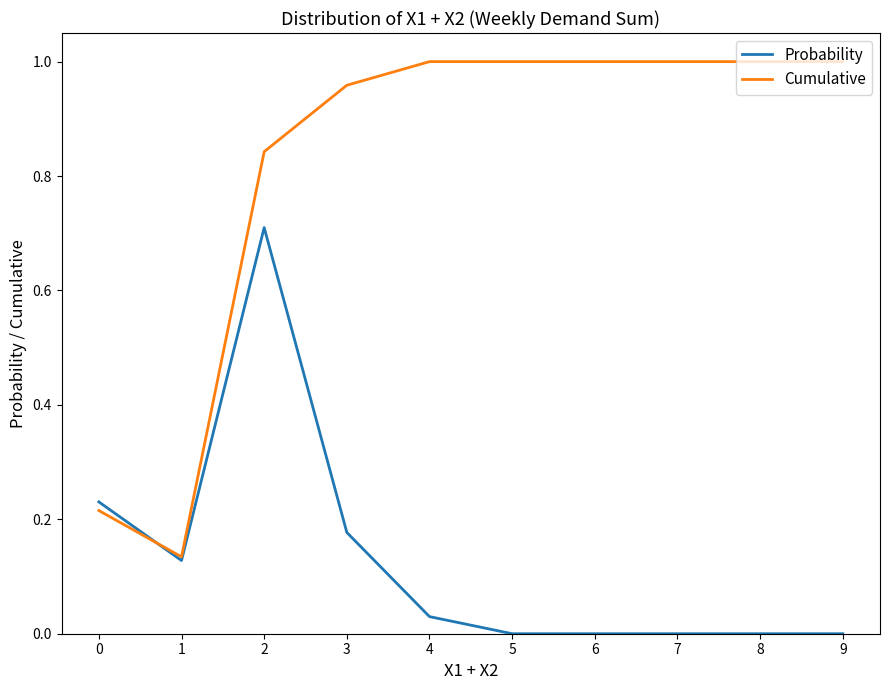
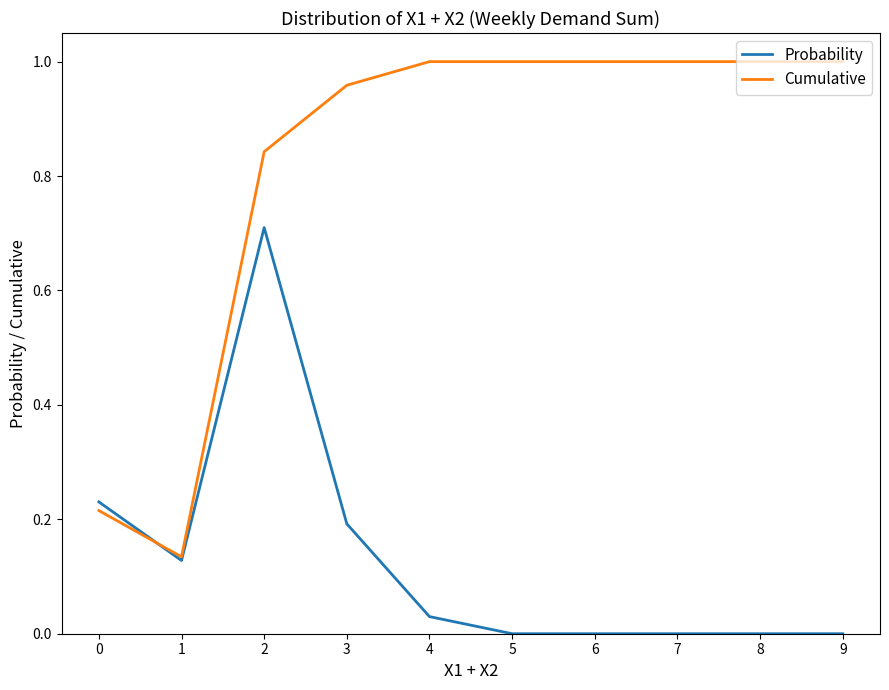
  {
    "Probability": {
      "0": 0.23,
      "1": 0.13,
      "2": 0.71,
-     "3": 0.18,
+     "3": 0.19,
      "4": 0.03,
      "5": 0.00,
      "6": 0.00,
      "7": 0.00,
      "8": 0.00,
      "9": 0.00
    },
    "Cumulative": {
      "0": 0.22,
      "1": 0.13,
      "2": 0.84,
      "3": 0.96,
      "4": 1.00,
      "5": 1.00,
      "6": 1.00,
      "7": 1.00
    }
  }
